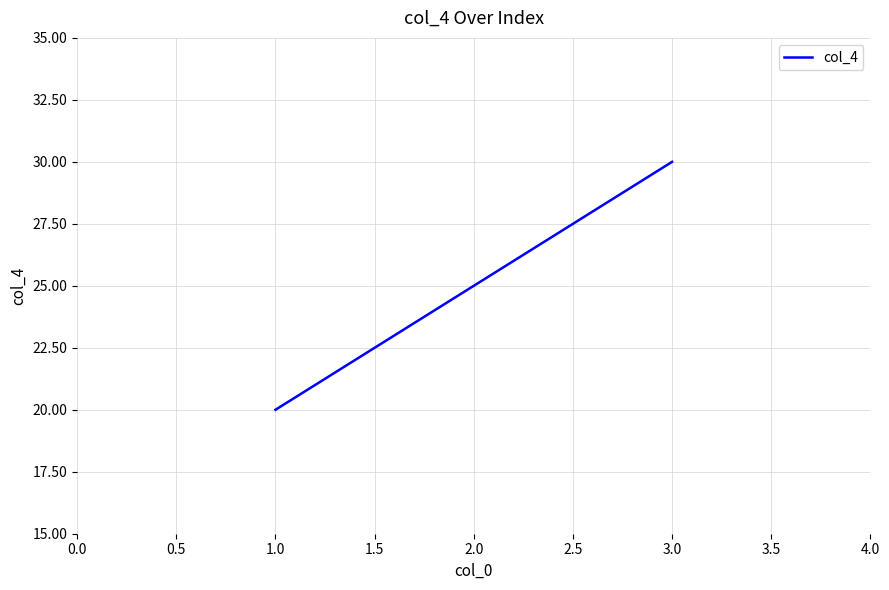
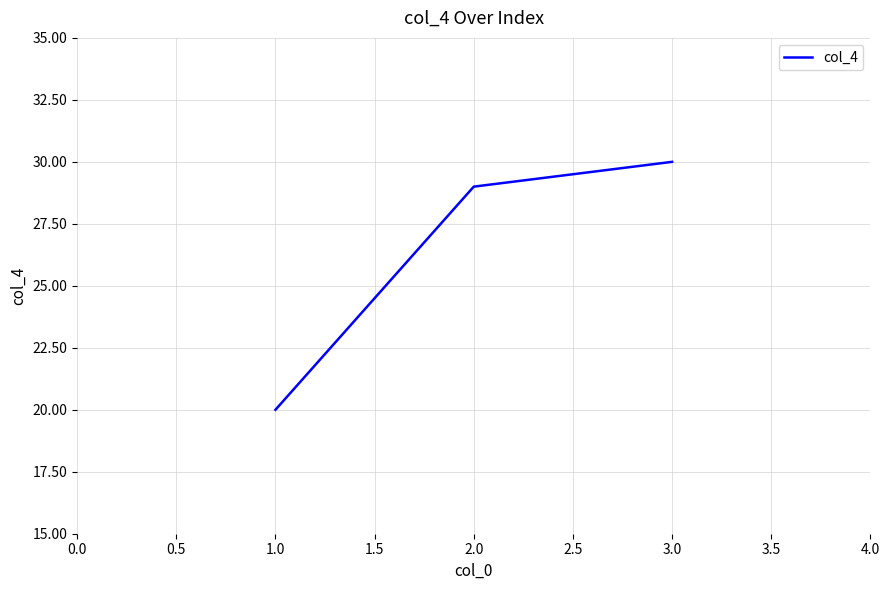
  {
    "1.0": 20,
-   "2.0": 25,
+   "2.0": 29,
    "3.0": 30
  }
